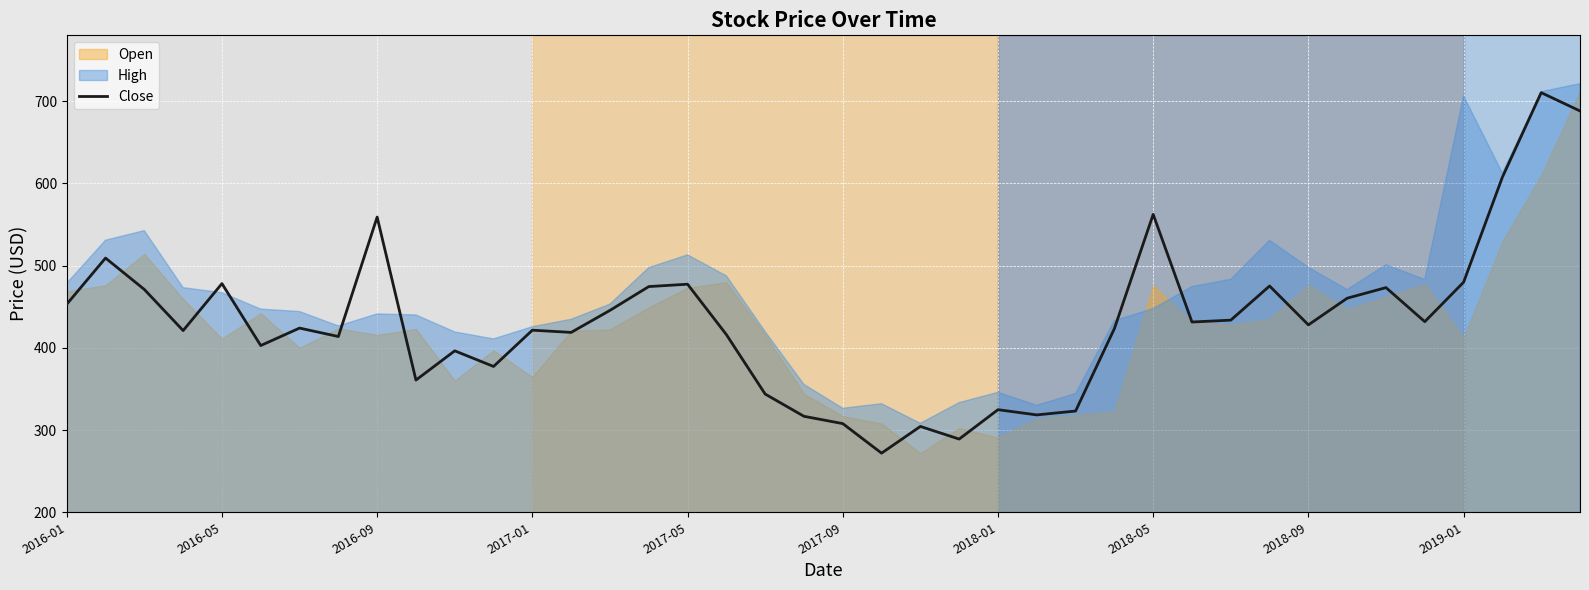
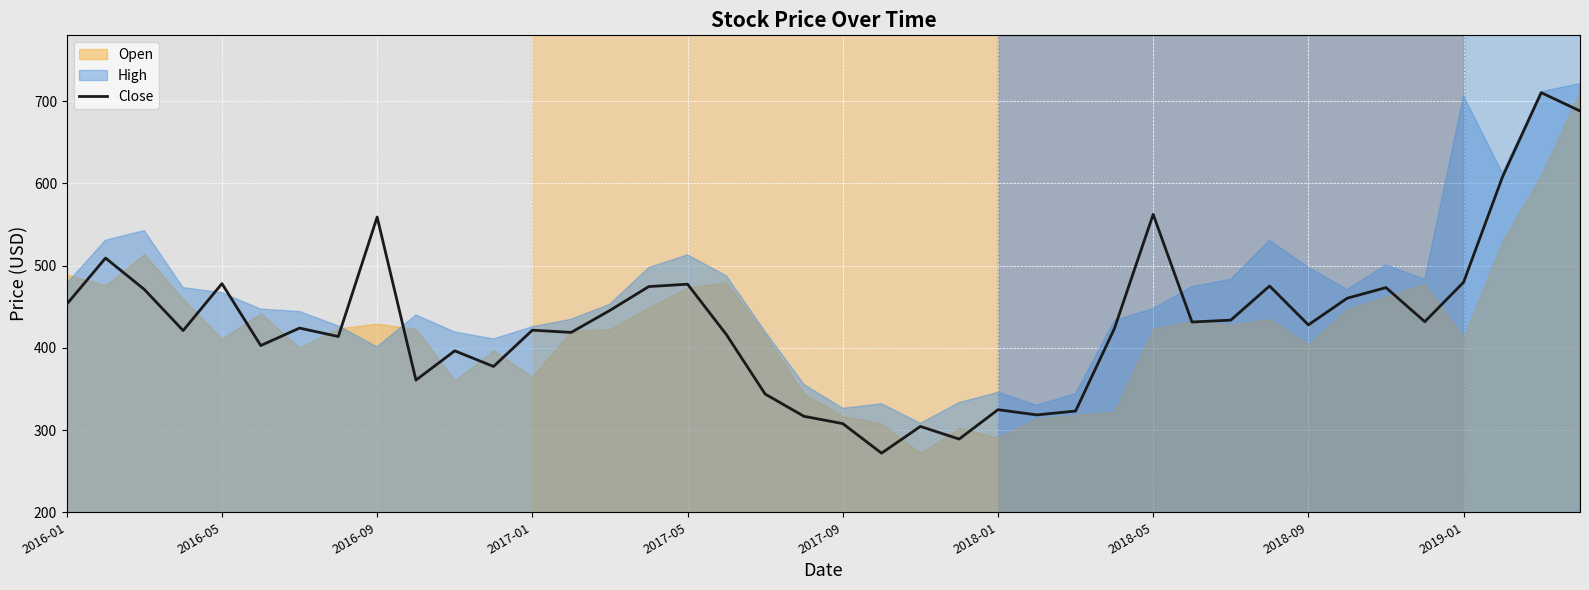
  {
    "Open": {
-     "2016-01": 470,
-     "2016-09": 420,
+     "2016-01": 490,
+     "2016-09": 430,
      "2017-09": 320,
-     "2018-05": 480,
-     "2018-09": 480
+     "2018-05": 420,
+     "2018-09": 400
    },
    "High": {
      "2016-01": 480,
-     "2016-09": 440,
+     "2016-09": 400,
      "2017-01": 430,
      "2017-05": 510,
      "2017-09": 330,
      "2018-01": 350,
      "2018-09": 500,
      "2019-01": 710
    },
    "Close": {
      "2016-01": 450,
      "2016-05": 480,
      "2016-09": 560,
      "2017-01": 420,
      "2017-05": 480,
      "2017-09": 310,
      "2018-01": 320,
      "2018-05": 560,
      "2018-09": 430,
      "2019-01": 480
    }
  }
